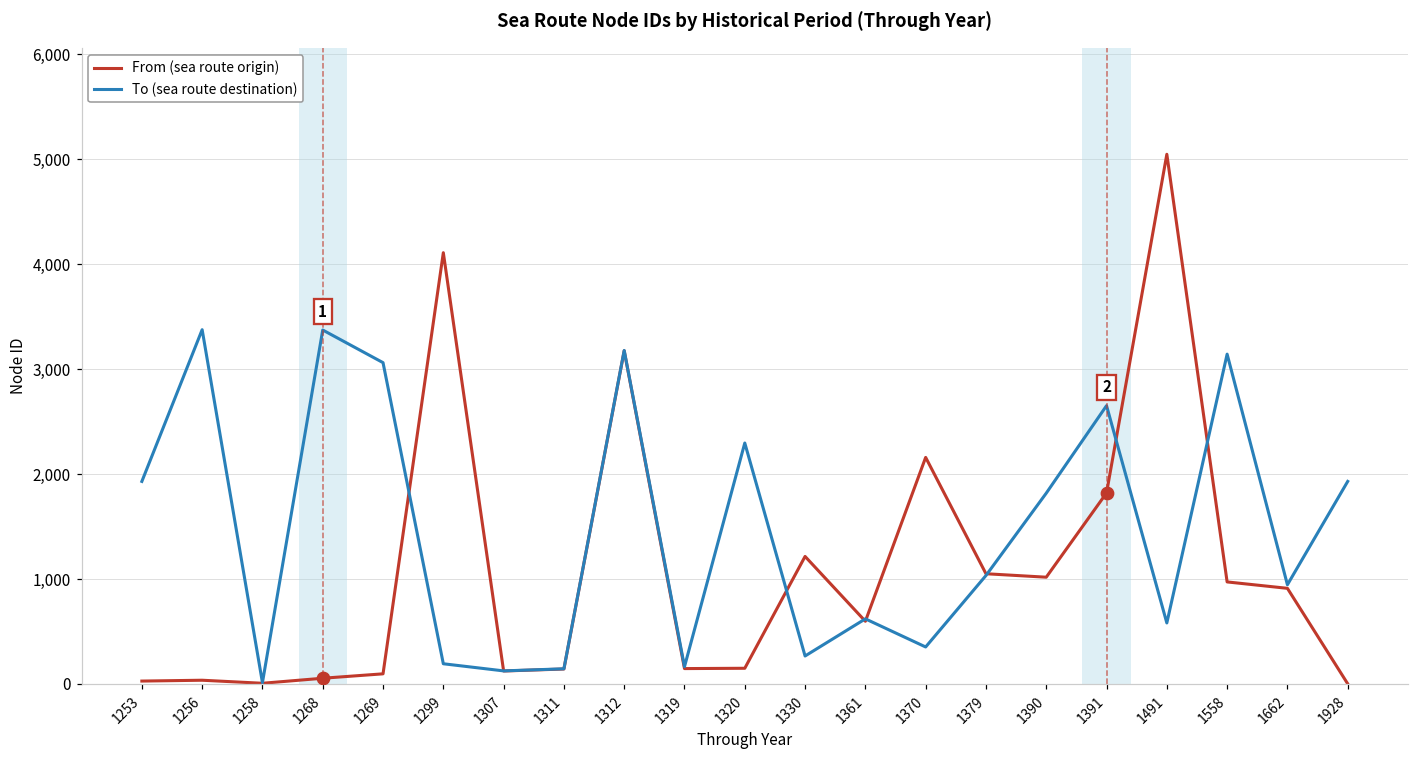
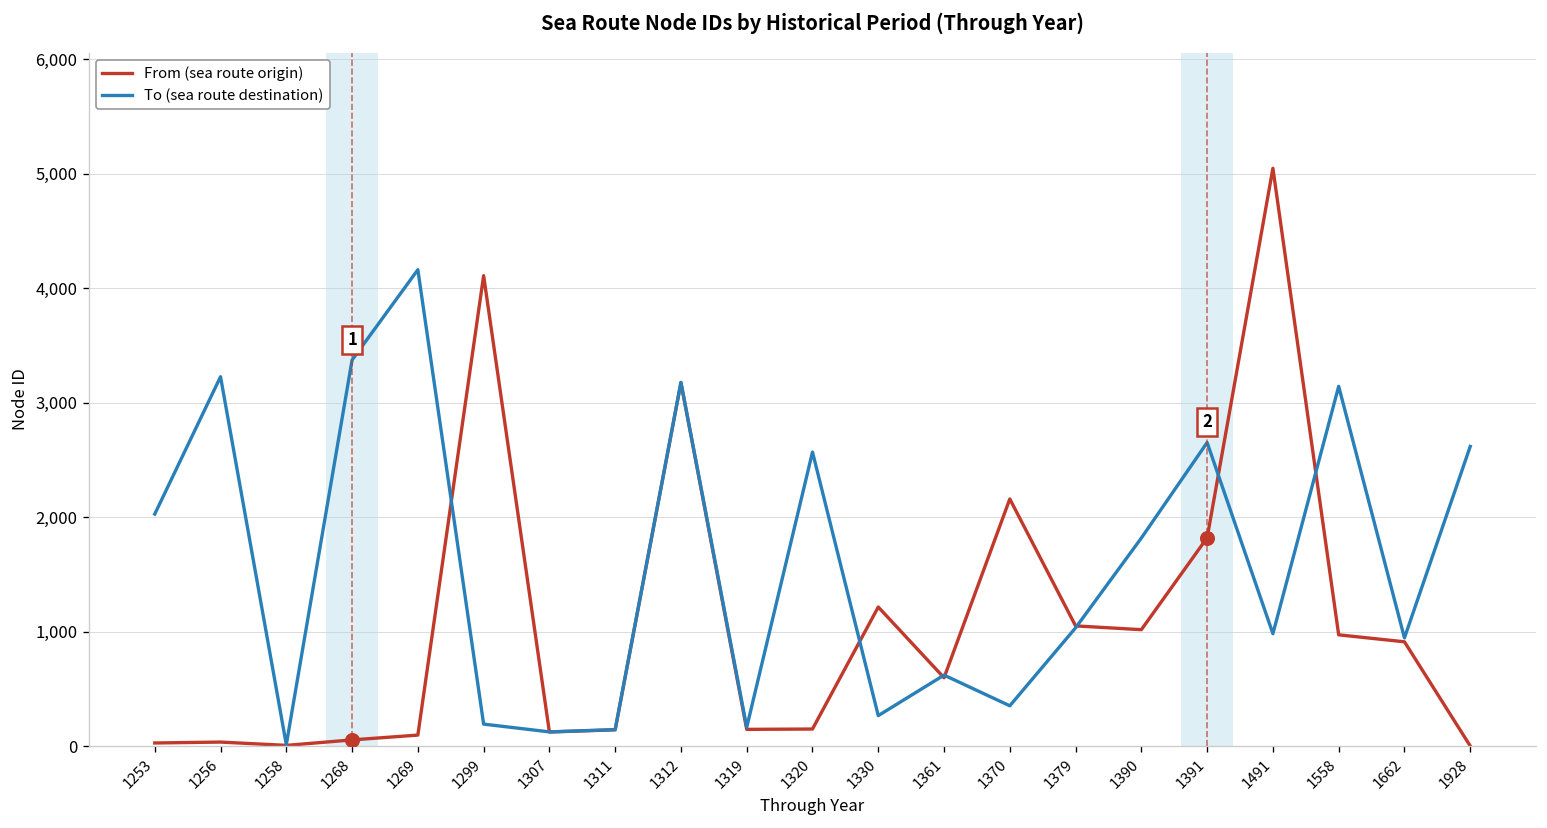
  {
    "To (sea route destination)": {
-     "1253": "1,900",
-     "1256": "3,400",
-     "1269": "3,100",
+     "1253": "2,000",
+     "1256": "3,200",
+     "1269": "4,200",
      "1299": "200",
-     "1320": "2,300",
+     "1320": "2,600",
      "1330": "300",
      "1370": "400",
      "1390": "1,800",
-     "1491": "600",
+     "1491": "1,000",
      "1558": "3,100",
      "1662": "900",
-     "1928": "1,900"
+     "1928": "2,600"
    }
  }
